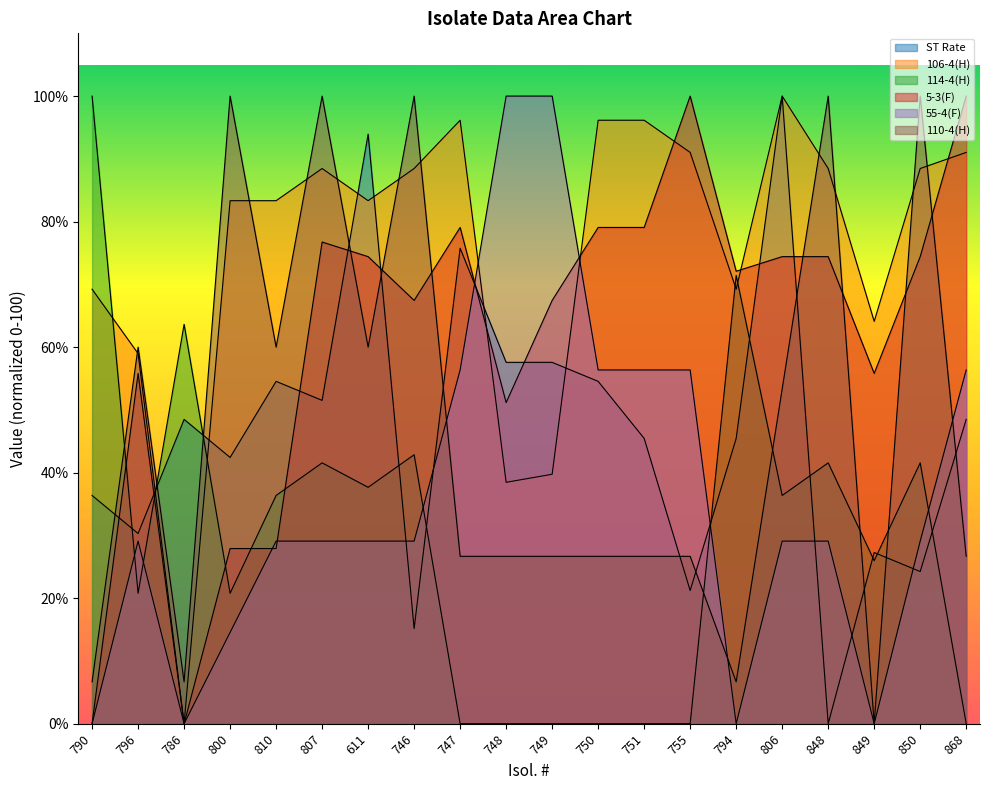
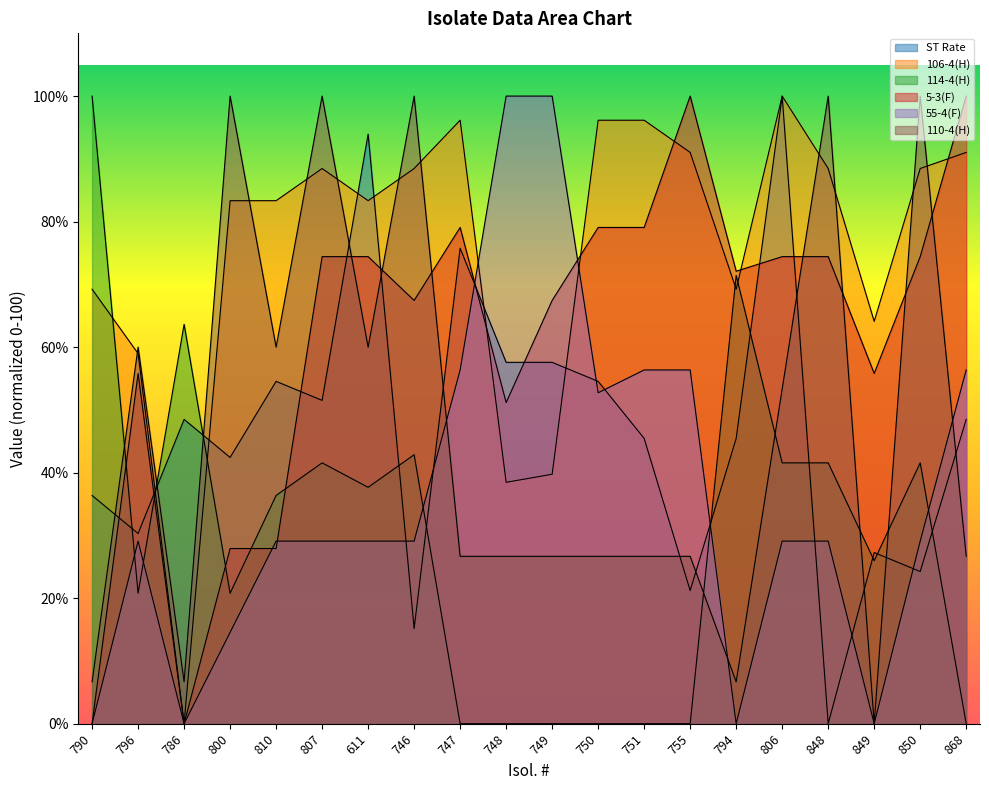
  {
    "ST Rate": {
      "790": "36%",
      "796": "30%",
      "786": "48%",
      "800": "42%",
      "810": "55%",
      "807": "52%",
      "611": "94%",
      "746": "15%",
      "747": "76%",
      "748": "58%",
      "749": "58%",
      "750": "55%",
      "751": "45%",
      "755": "21%",
      "794": "45%",
      "848": "0%",
      "849": "27%",
      "850": "24%",
      "868": "48%"
    },
    "106-4(H)": {
      "790": "69%",
      "796": "59%",
      "800": "83%",
      "810": "83%",
      "807": "88%",
      "611": "83%",
      "746": "88%",
      "747": "96%",
      "748": "38%",
      "749": "40%",
      "750": "96%",
      "751": "96%",
      "755": "91%",
      "794": "69%",
      "848": "88%",
      "849": "64%",
      "850": "88%",
      "868": "91%"
    },
    "114-4(H)": {
      "790": "100%",
      "796": "21%",
      "786": "64%",
      "800": "21%",
      "810": "36%",
      "807": "42%",
      "611": "38%",
      "746": "43%",
      "747": "0%",
      "748": "0%",
      "749": "0%",
      "750": "0%",
      "751": "0%",
      "755": "0%",
      "794": "71%",
-     "806": "36%",
+     "806": "42%",
      "848": "42%",
      "849": "26%",
      "850": "42%",
      "868": "0%"
    },
    "5-3(F)": {
      "796": "56%",
      "800": "28%",
      "810": "28%",
-     "807": "77%",
+     "807": "74%",
      "611": "74%",
      "746": "67%",
      "747": "79%",
      "748": "51%",
      "749": "67%",
      "750": "79%",
      "751": "79%",
      "755": "100%",
      "794": "72%",
      "806": "74%",
      "848": "74%",
      "849": "56%",
      "850": "74%"
    },
    "55-4(F)": {
      "796": "29%",
      "800": "15%",
      "810": "29%",
      "807": "29%",
      "611": "29%",
      "746": "29%",
      "747": "56%",
      "748": "100%",
      "749": "100%",
-     "750": "56%",
+     "750": "53%",
      "751": "56%",
      "755": "56%",
      "794": "0%",
      "806": "29%",
      "848": "29%",
      "850": "29%",
      "868": "56%"
    },
    "110-4(H)": {
      "790": "7%",
      "796": "60%",
      "786": "7%",
      "800": "100%",
      "810": "60%",
      "807": "100%",
      "611": "60%",
      "746": "100%",
      "747": "27%",
      "748": "27%",
      "749": "27%",
      "750": "27%",
      "751": "27%",
      "755": "27%",
      "794": "7%",
      "806": "53%",
      "848": "100%",
      "868": "27%"
    }
  }
